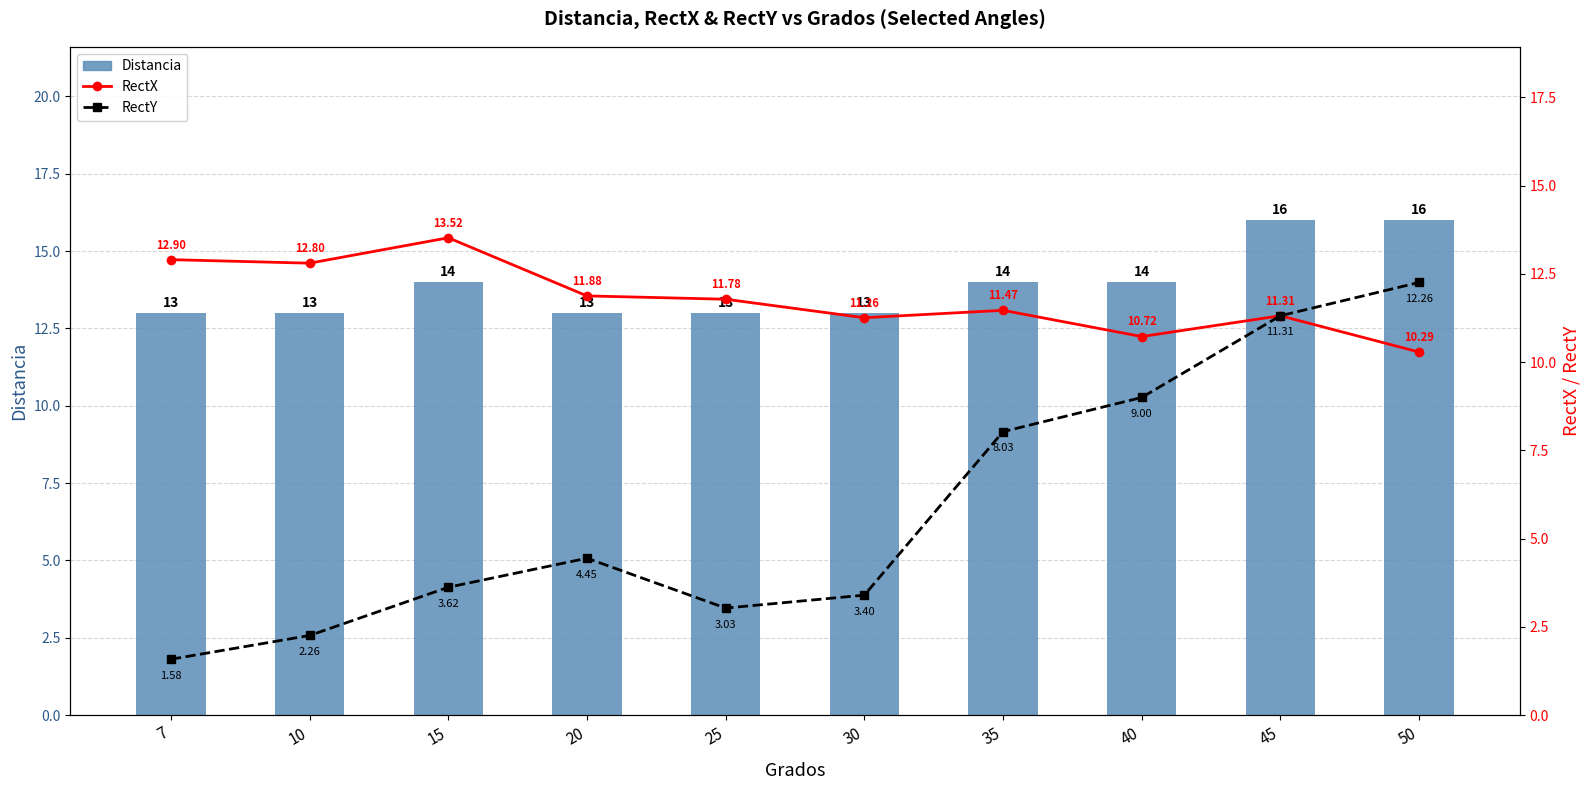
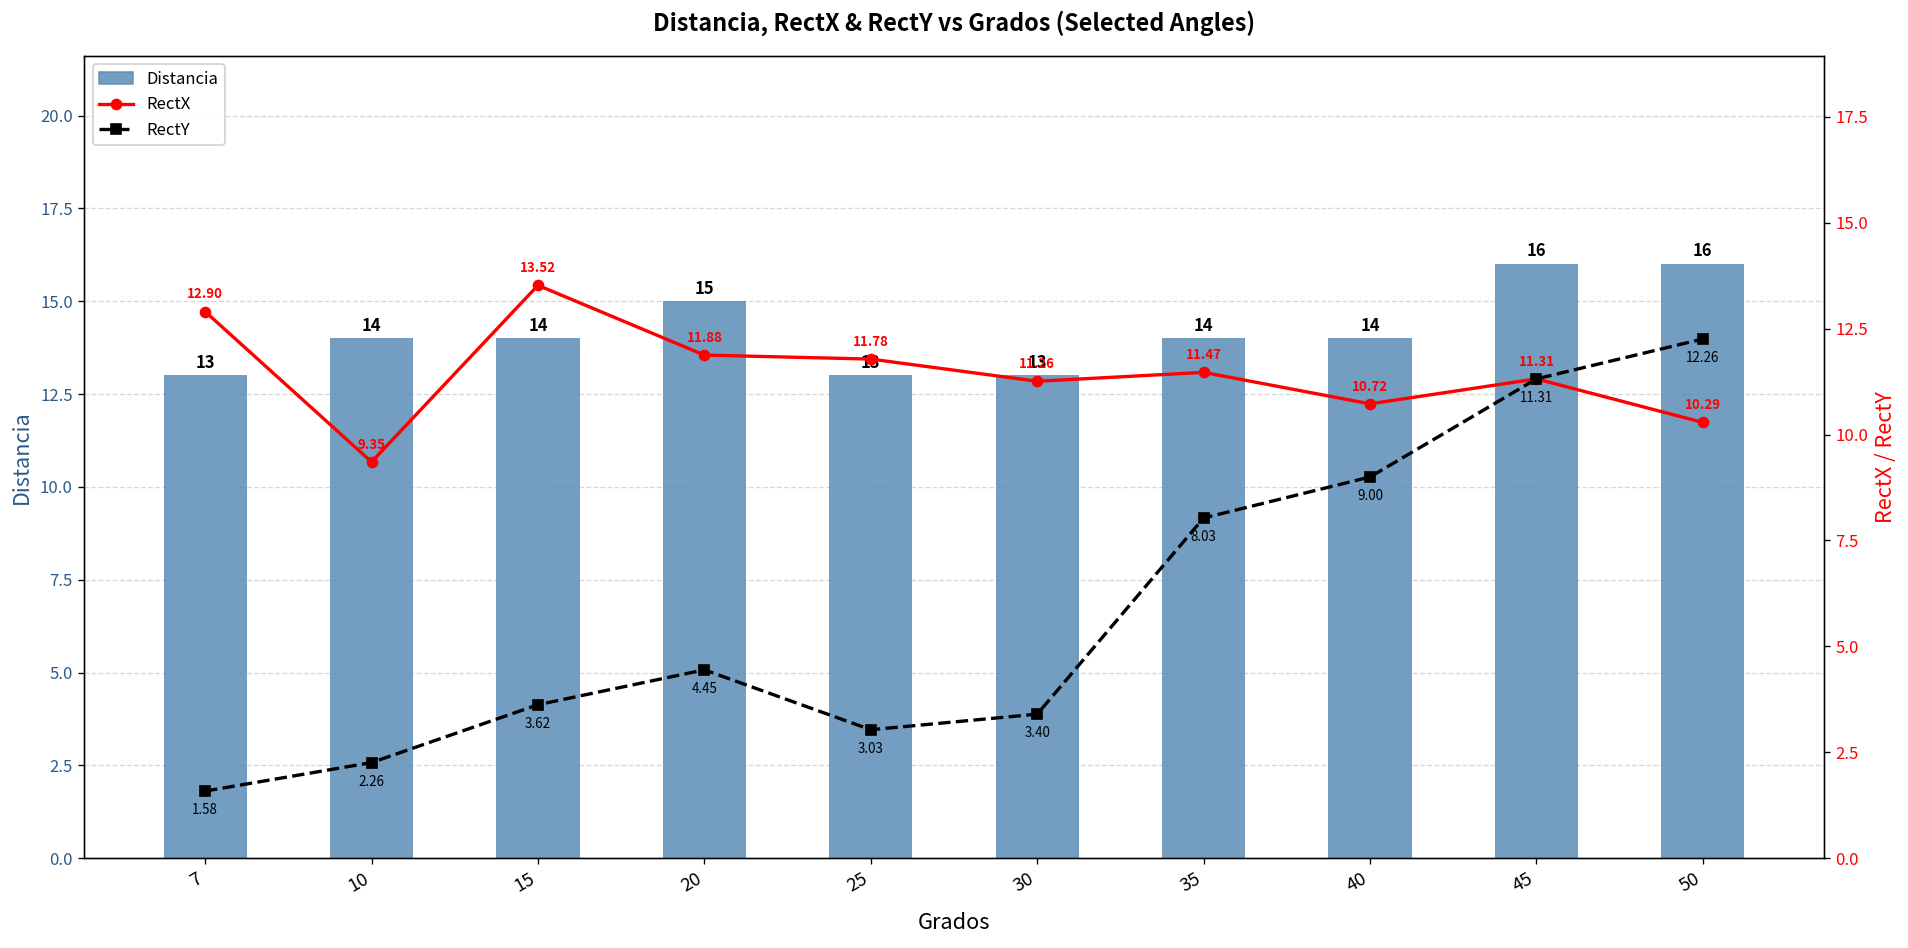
  {
    "Distancia": {
      "7": 13,
-     "10": 13,
+     "10": 14,
      "15": 14,
-     "20": 13,
+     "20": 15,
      "35": 14,
      "40": 14,
      "45": 16,
      "50": 16
    },
    "RectX": {
      "7": 12.90,
-     "10": 12.80,
+     "10": 9.35,
      "15": 13.52,
      "20": 11.88,
      "25": 11.78,
      "35": 11.47,
      "40": 10.72,
      "50": 10.29
    },
    "RectY": {
      "7": 1.58,
      "10": 2.26,
      "15": 3.62,
      "20": 4.45,
      "25": 3.03,
      "30": 3.40,
      "35": 8.03,
      "40": 9.00,
      "50": 12.26
    }
  }
